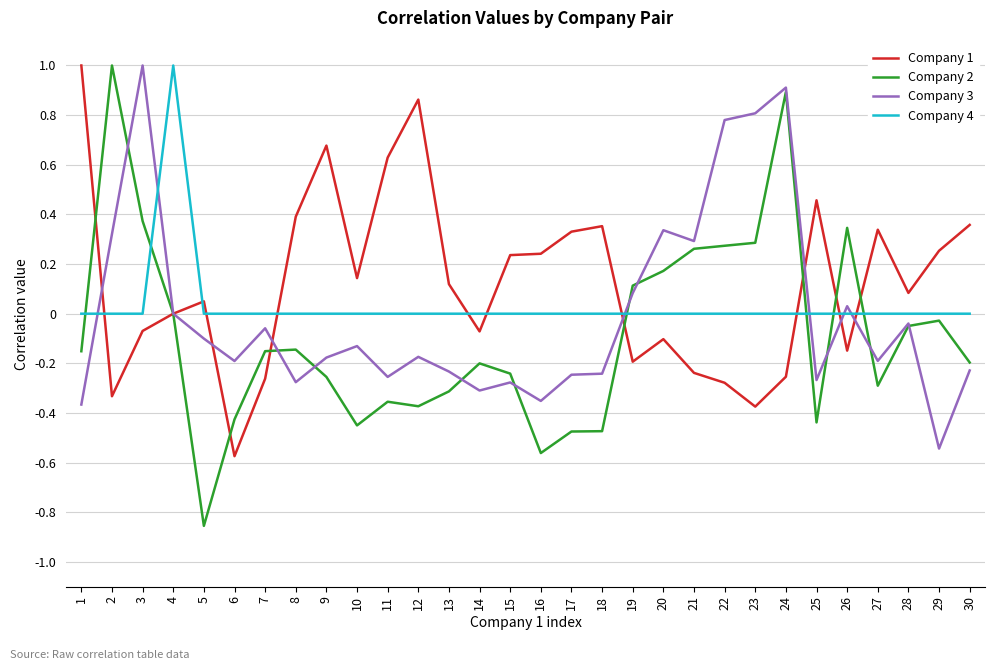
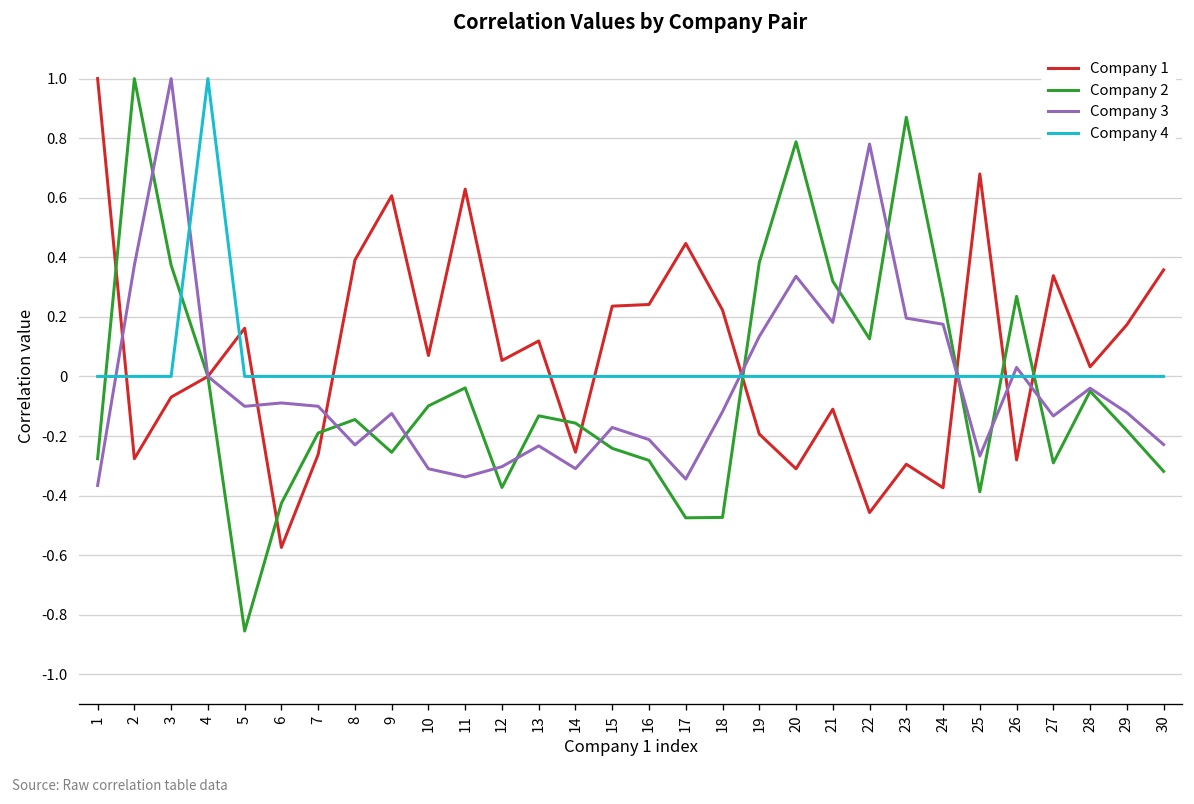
  {
    "Company 1": {
      "1": 1.00,
-     "2": -0.33,
+     "2": -0.28,
      "3": -0.07,
-     "5": 0.05,
+     "5": 0.16,
      "6": -0.57,
      "7": -0.26,
      "8": 0.39,
-     "9": 0.68,
-     "10": 0.14,
+     "9": 0.61,
+     "10": 0.07,
      "11": 0.63,
-     "12": 0.86,
+     "12": 0.05,
      "13": 0.12,
-     "14": -0.07,
+     "14": -0.25,
      "15": 0.24,
      "16": 0.24,
-     "17": 0.33,
-     "18": 0.35,
+     "17": 0.45,
+     "18": 0.22,
      "19": -0.19,
-     "20": -0.10,
-     "21": -0.24,
-     "22": -0.28,
-     "23": -0.37,
-     "24": -0.25,
-     "25": 0.46,
-     "26": -0.15,
+     "20": -0.31,
+     "21": -0.11,
+     "22": -0.46,
+     "23": -0.29,
+     "24": -0.37,
+     "25": 0.68,
+     "26": -0.28,
      "27": 0.34,
-     "28": 0.08,
-     "29": 0.25,
+     "28": 0.03,
+     "29": 0.17,
      "30": 0.36
    },
    "Company 2": {
-     "1": -0.15,
+     "1": -0.28,
      "2": 1.00,
      "3": 0.37,
      "5": -0.85,
      "6": -0.43,
-     "7": -0.15,
+     "7": -0.19,
      "8": -0.14,
      "9": -0.25,
-     "10": -0.45,
-     "11": -0.35,
+     "10": -0.10,
+     "11": -0.04,
      "12": -0.37,
-     "13": -0.31,
-     "14": -0.20,
+     "13": -0.13,
+     "14": -0.16,
      "15": -0.24,
-     "16": -0.56,
+     "16": -0.28,
      "17": -0.47,
      "18": -0.47,
-     "19": 0.11,
-     "20": 0.17,
-     "21": 0.26,
-     "22": 0.27,
-     "23": 0.29,
-     "24": 0.89,
-     "25": -0.44,
-     "26": 0.35,
+     "19": 0.38,
+     "20": 0.79,
+     "21": 0.32,
+     "22": 0.13,
+     "23": 0.87,
+     "24": 0.27,
+     "25": -0.39,
+     "26": 0.27,
      "27": -0.29,
-     "29": -0.03,
-     "30": -0.20
+     "29": -0.18,
+     "30": -0.32
    },
    "Company 3": {
      "1": -0.37,
-     "2": 0.32,
+     "2": 0.37,
      "3": 1.00,
      "5": -0.10,
-     "6": -0.19,
-     "7": -0.06,
-     "8": -0.28,
-     "9": -0.18,
-     "10": -0.13,
-     "11": -0.25,
-     "12": -0.17,
+     "6": -0.09,
+     "7": -0.10,
+     "8": -0.23,
+     "9": -0.12,
+     "10": -0.31,
+     "11": -0.34,
+     "12": -0.30,
      "13": -0.23,
      "14": -0.31,
-     "15": -0.28,
-     "16": -0.35,
-     "17": -0.25,
-     "18": -0.24,
-     "19": 0.08,
+     "15": -0.17,
+     "16": -0.21,
+     "17": -0.34,
+     "18": -0.12,
+     "19": 0.13,
      "20": 0.34,
-     "21": 0.29,
+     "21": 0.18,
      "22": 0.78,
-     "23": 0.81,
-     "24": 0.91,
+     "23": 0.20,
+     "24": 0.18,
      "25": -0.27,
      "26": 0.03,
-     "27": -0.19,
-     "29": -0.54,
+     "27": -0.13,
+     "29": -0.12,
      "30": -0.23
    },
    "Company 4": {
      "1": 0.00,
      "2": 0.00,
      "3": 0.00,
      "4": 1.00,
      "5": 0.00,
      "6": 0.00,
      "7": 0.00,
      "8": 0.00,
      "9": 0.00,
      "10": 0.00,
      "11": 0.00,
      "12": 0.00,
      "13": 0.00,
      "14": 0.00,
      "15": 0.00,
      "16": 0.00,
      "17": 0.00,
      "18": 0.00,
      "19": 0.00,
      "20": 0.00,
      "21": 0.00,
      "22": 0.00,
      "23": 0.00,
      "24": 0.00,
      "25": 0.00,
      "26": 0.00,
      "27": 0.00,
      "28": 0.00,
      "29": 0.00,
      "30": 0.00
    }
  }
